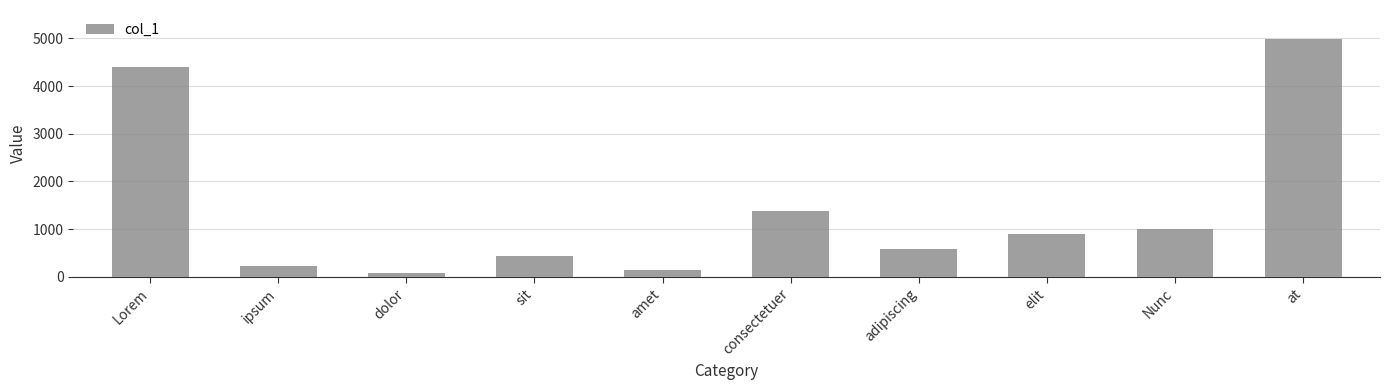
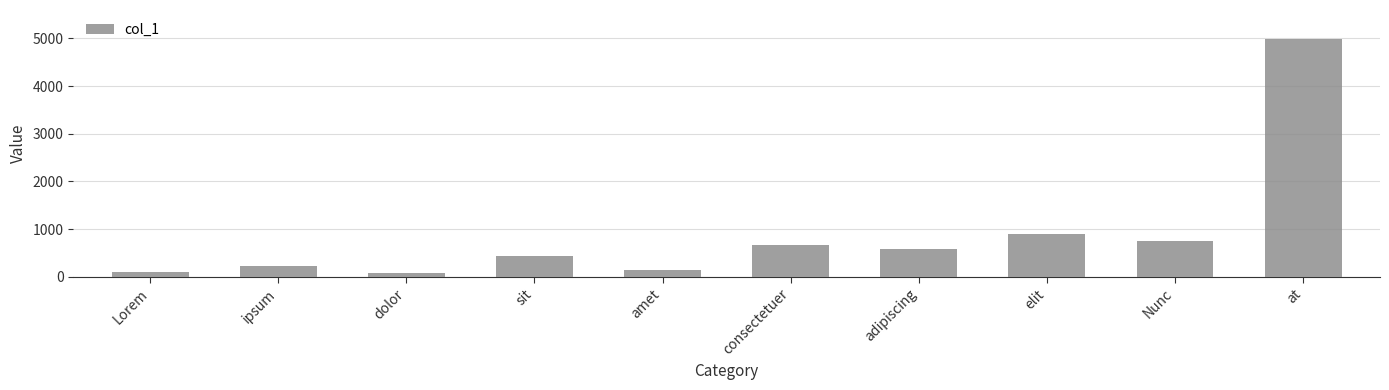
  {
-   "Lorem": 4400,
+   "Lorem": 100,
    "ipsum": 200,
    "dolor": 100,
    "sit": 400,
    "amet": 100,
-   "consectetuer": 1400,
+   "consectetuer": 700,
    "adipiscing": 600,
    "elit": 900,
-   "Nunc": 1000,
+   "Nunc": 800,
    "at": 5000
  }
